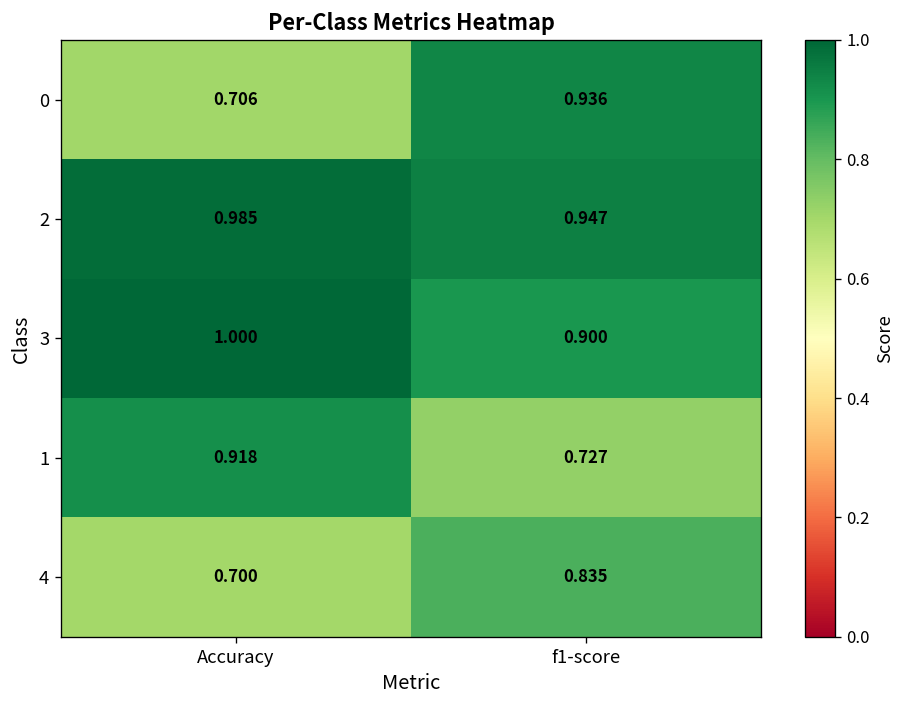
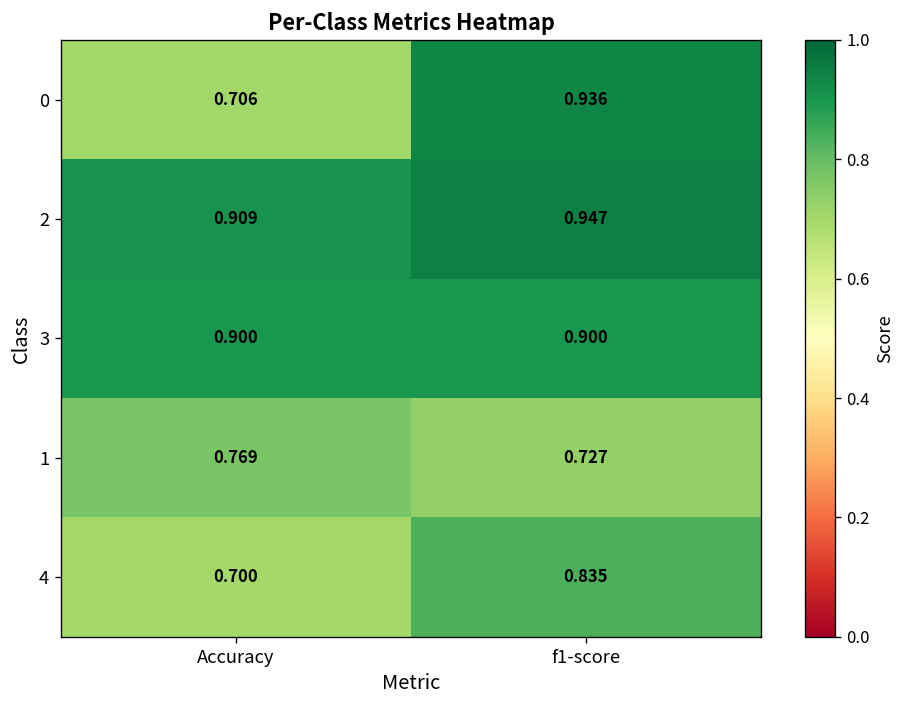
  {
    "0": {
      "Accuracy": 0.706,
      "f1-score": 0.936
    },
    "2": {
-     "Accuracy": 0.985,
+     "Accuracy": 0.909,
      "f1-score": 0.947
    },
    "3": {
-     "Accuracy": 1.000,
+     "Accuracy": 0.900,
      "f1-score": 0.900
    },
    "1": {
-     "Accuracy": 0.918,
+     "Accuracy": 0.769,
      "f1-score": 0.727
    },
    "4": {
      "Accuracy": 0.700,
      "f1-score": 0.835
    }
  }
